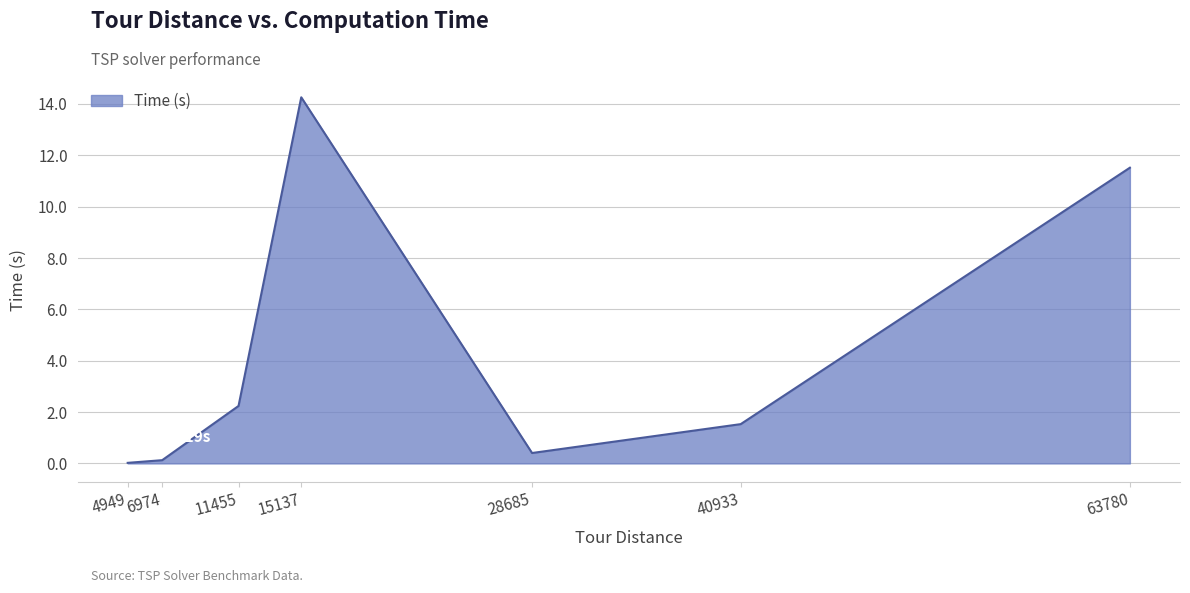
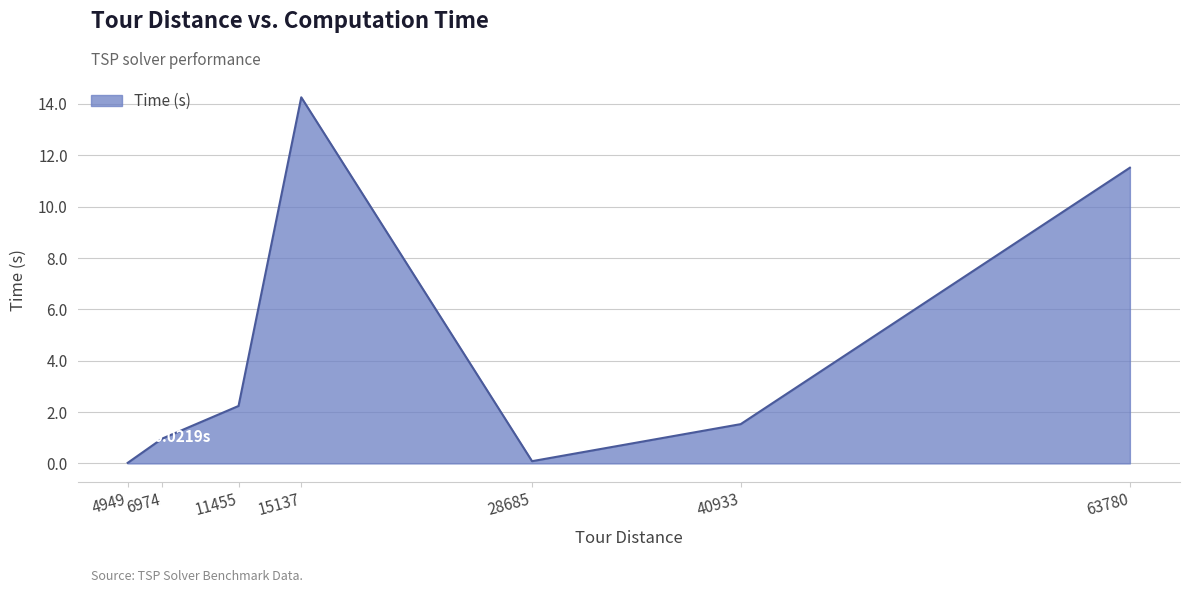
  {
    "4949": 0.0,
-   "6974": 0.1,
+   "6974": 1.0,
    "11455": 2.2,
    "15137": 14.3,
-   "28685": 0.4,
+   "28685": 0.1,
    "40933": 1.5,
    "63780": 11.5
  }
